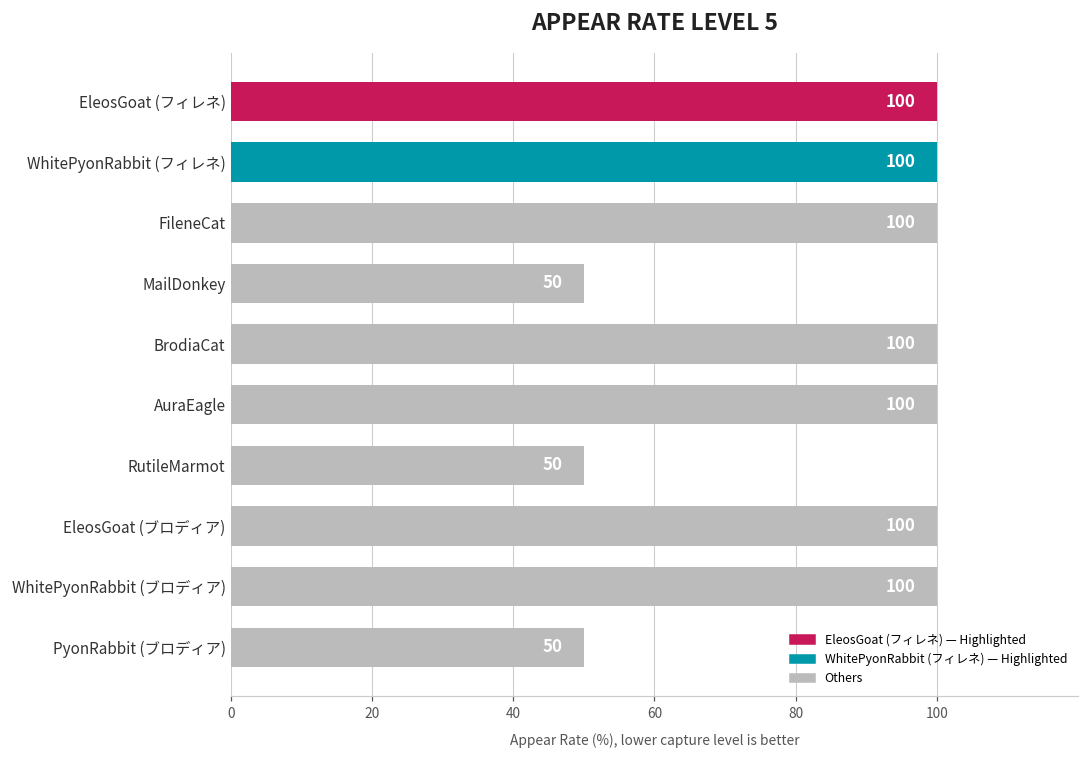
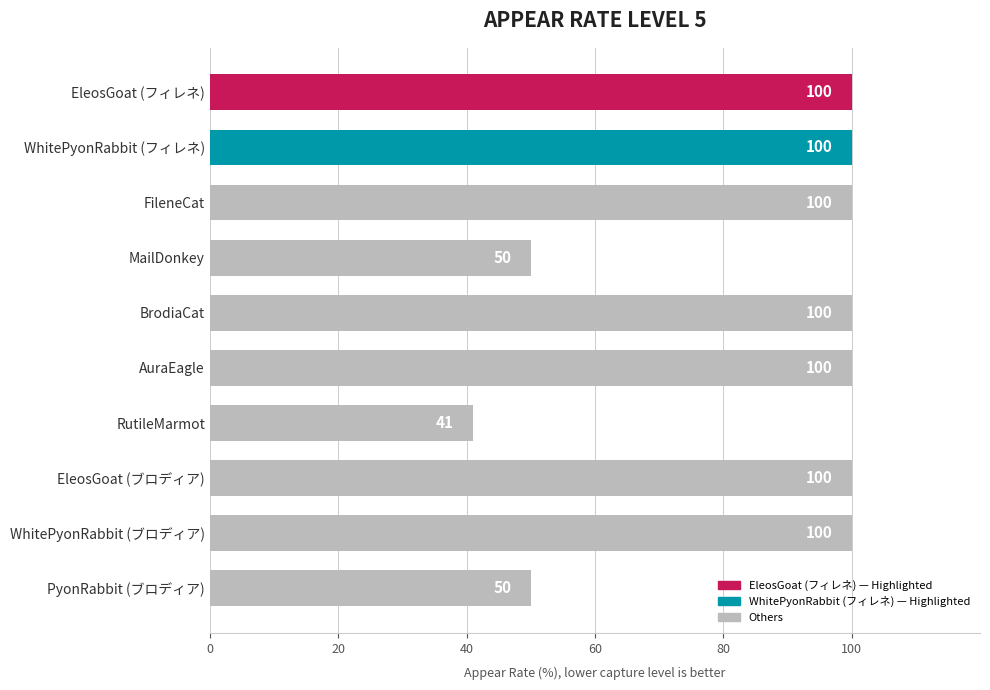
  {
    "EleosGoat (フィレネ)": 100,
    "WhitePyonRabbit (フィレネ)": 100,
    "FileneCat": 100,
    "MailDonkey": 50,
    "BrodiaCat": 100,
    "AuraEagle": 100,
-   "RutileMarmot": 50,
+   "RutileMarmot": 41,
    "EleosGoat (ブロディア)": 100,
    "WhitePyonRabbit (ブロディア)": 100,
    "PyonRabbit (ブロディア)": 50
  }
